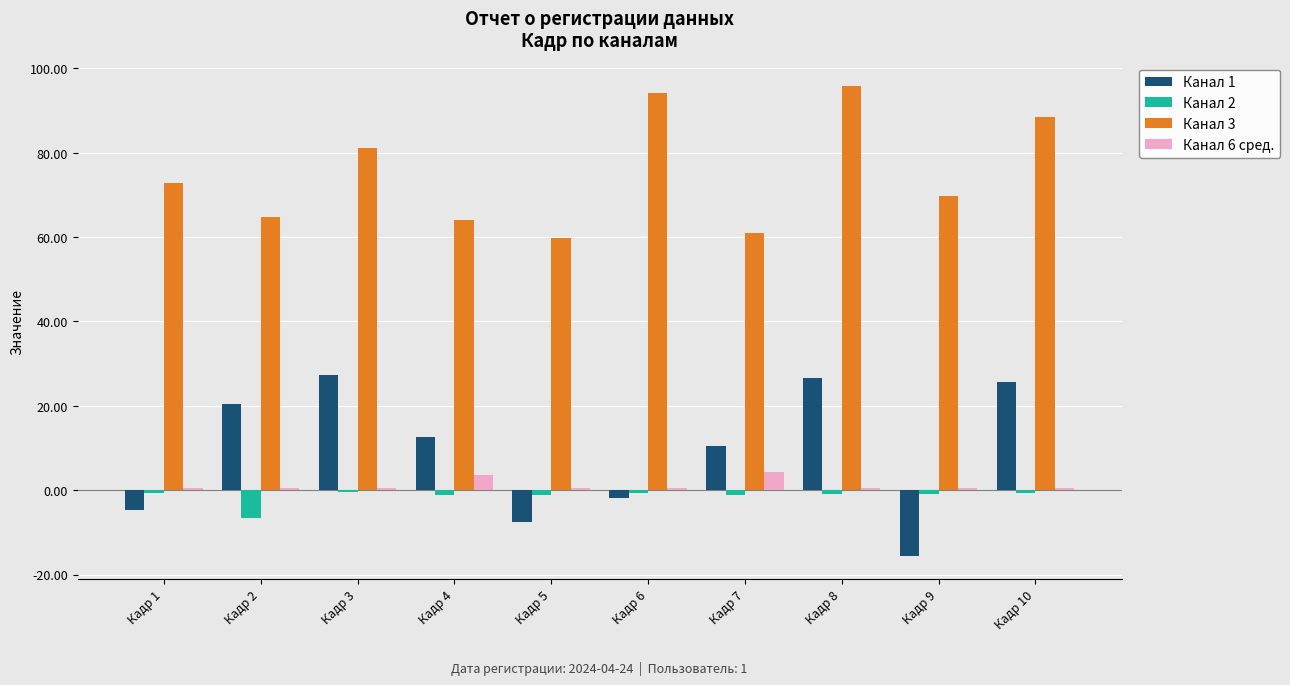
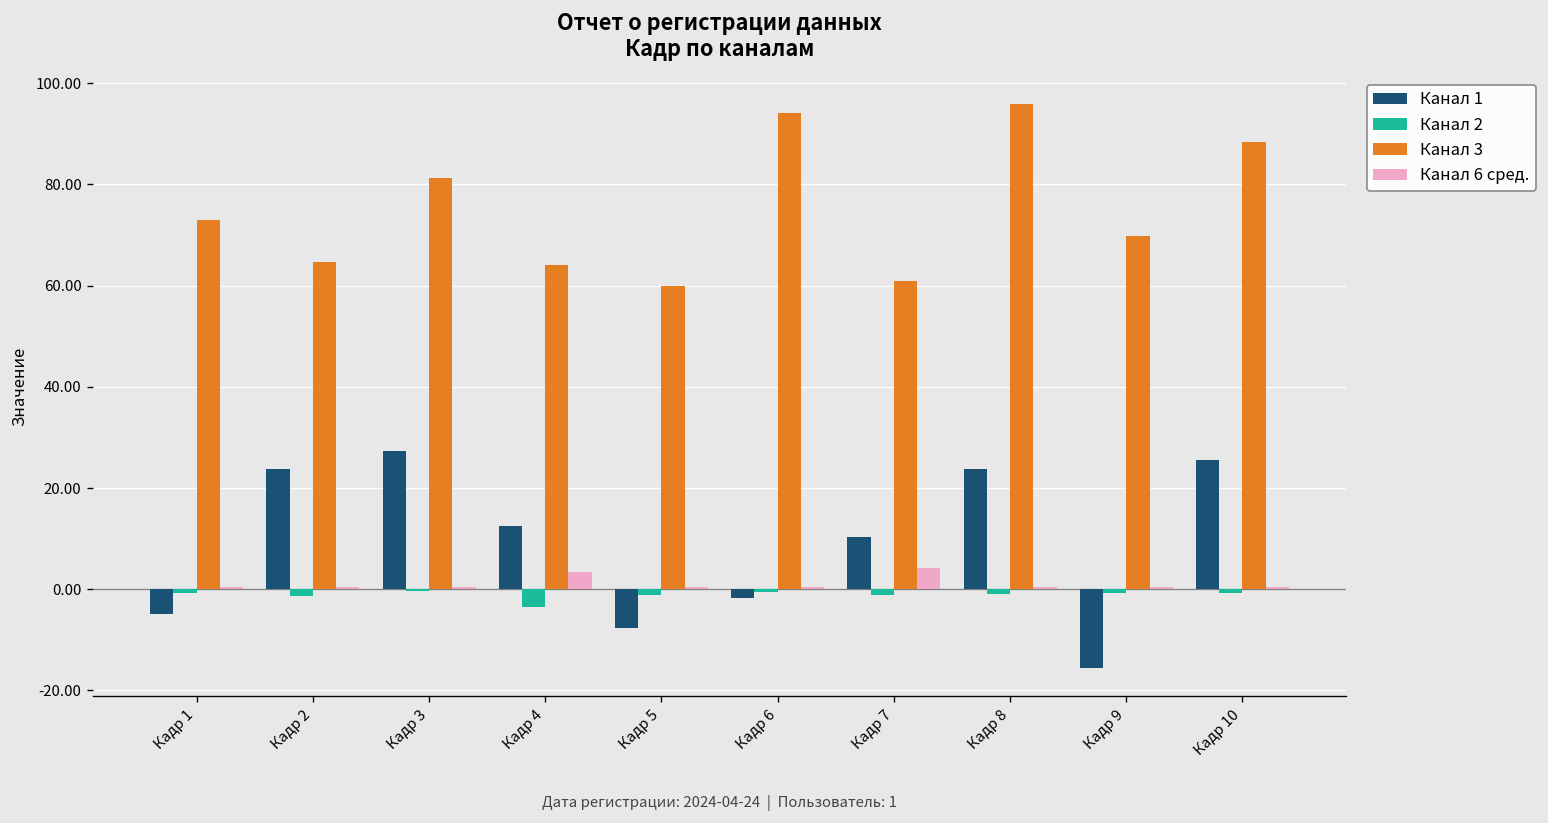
  {
    "Канал 1": {
      "Кадр 1": -5,
-     "Кадр 2": 20,
+     "Кадр 2": 24,
      "Кадр 3": 27,
      "Кадр 4": 13,
      "Кадр 5": -8,
      "Кадр 6": -2,
      "Кадр 7": 10,
-     "Кадр 8": 27,
+     "Кадр 8": 24,
      "Кадр 9": -16,
      "Кадр 10": 26
    },
    "Канал 2": {
      "Кадр 1": -1,
-     "Кадр 2": -6,
-     "Кадр 4": -1,
+     "Кадр 2": -1,
+     "Кадр 4": -3,
      "Кадр 5": -1,
      "Кадр 6": -1,
      "Кадр 7": -1,
      "Кадр 8": -1,
      "Кадр 9": -1,
      "Кадр 10": -1
    },
    "Канал 3": {
      "Кадр 1": 73,
      "Кадр 2": 65,
      "Кадр 3": 81,
      "Кадр 4": 64,
      "Кадр 5": 60,
      "Кадр 6": 94,
      "Кадр 7": 61,
      "Кадр 8": 96,
      "Кадр 9": 70,
      "Кадр 10": 88
    },
    "Канал 6 сред.": {
      "Кадр 4": 3,
      "Кадр 7": 4
    }
  }
